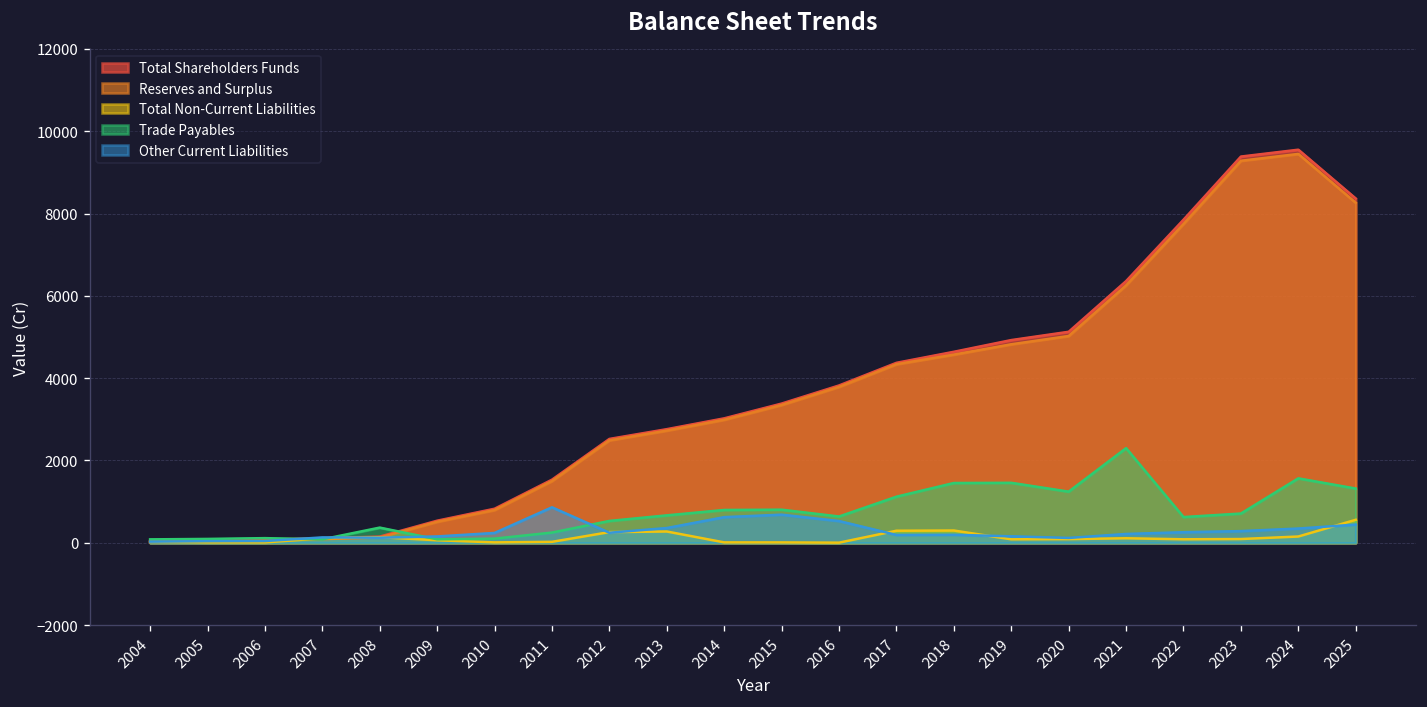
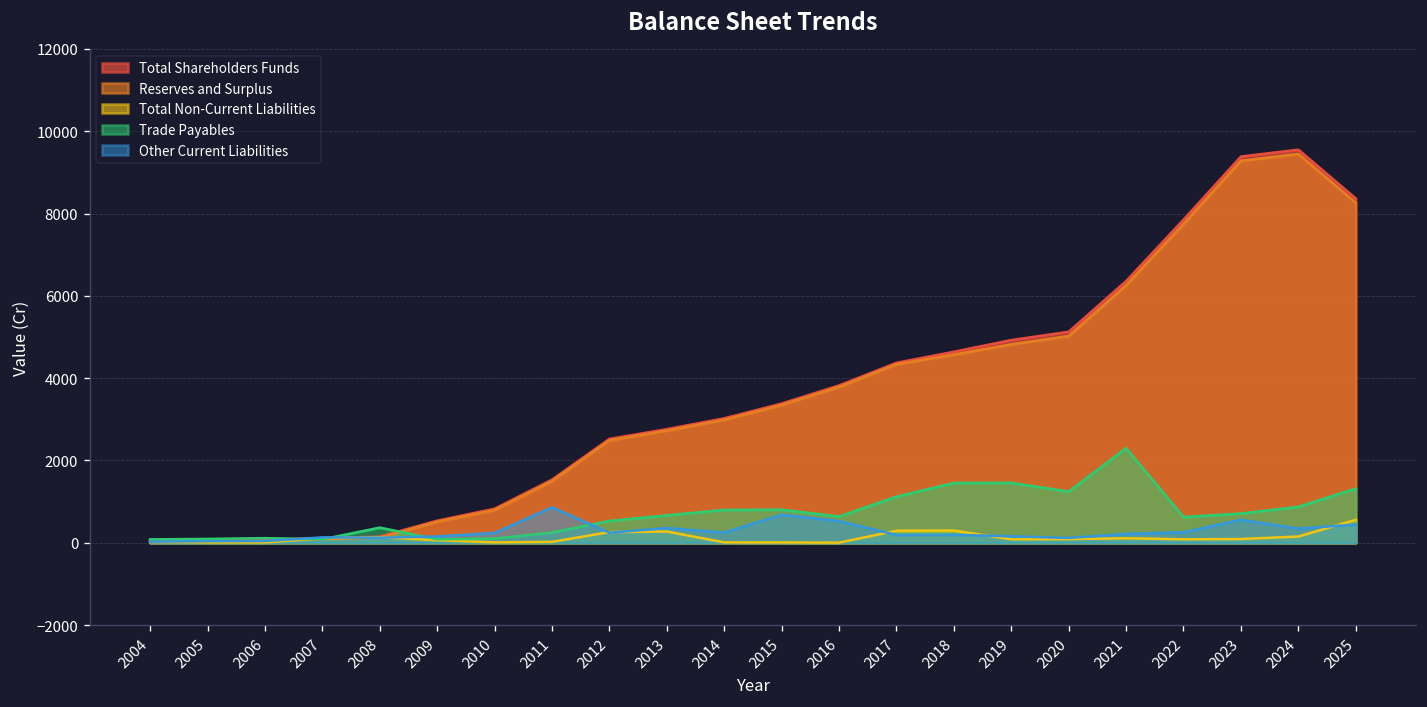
  {
    "Trade Payables": {
      "2008": 400,
      "2010": 100,
      "2011": 200,
      "2012": 500,
      "2013": 700,
      "2014": 800,
      "2015": 800,
      "2016": 600,
      "2017": 1100,
      "2018": 1500,
      "2019": 1500,
      "2020": 1200,
      "2021": 2300,
      "2022": 600,
      "2023": 700,
-     "2024": 1600,
+     "2024": 900,
      "2025": 1300
    },
    "Other Current Liabilities": {
      "2010": 200,
      "2011": 900,
      "2013": 400,
-     "2014": 600,
+     "2014": 300,
      "2015": 700,
      "2016": 500,
      "2017": 200,
      "2018": 200,
      "2021": 200,
      "2022": 300,
-     "2023": 300,
+     "2023": 600,
      "2024": 300,
      "2025": 400
    }
  }
